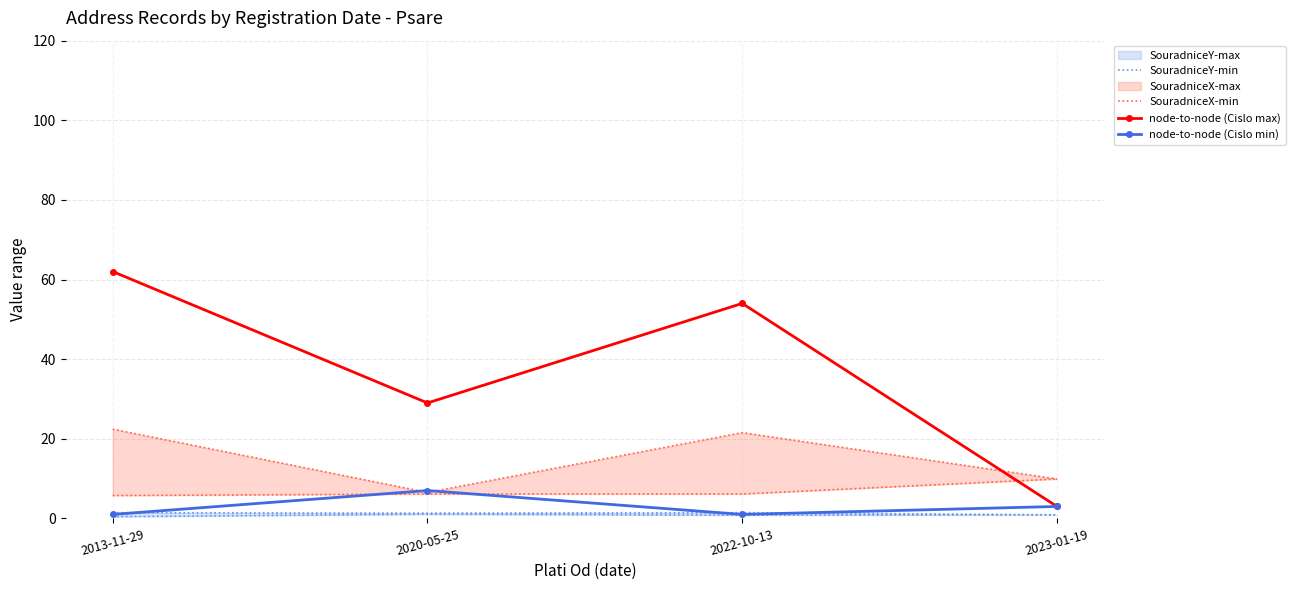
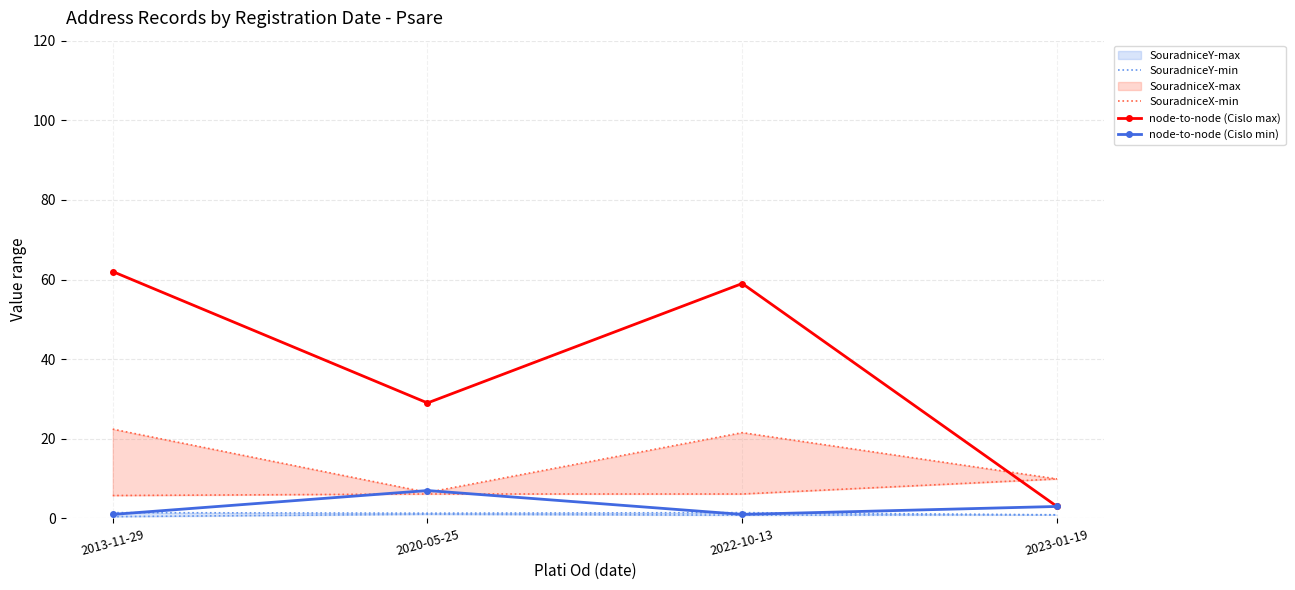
  {
    "node-to-node (Cislo max)": {
      "2013-11-29": 62,
      "2020-05-25": 29,
-     "2022-10-13": 54
+     "2022-10-13": 59
    }
  }
